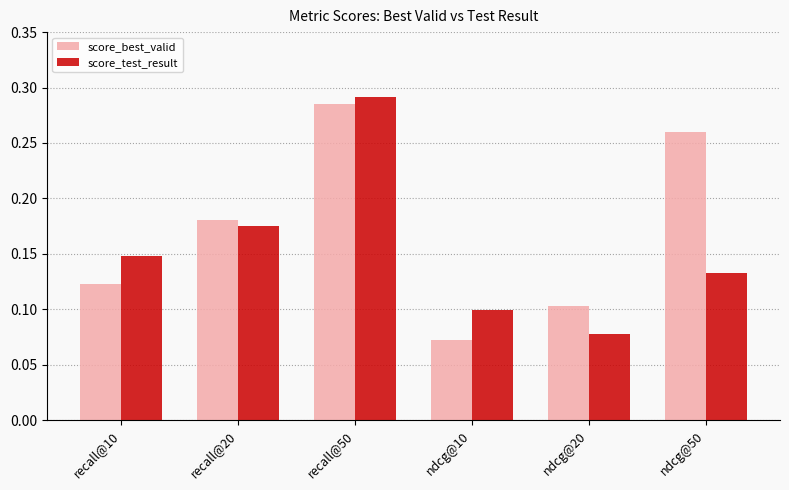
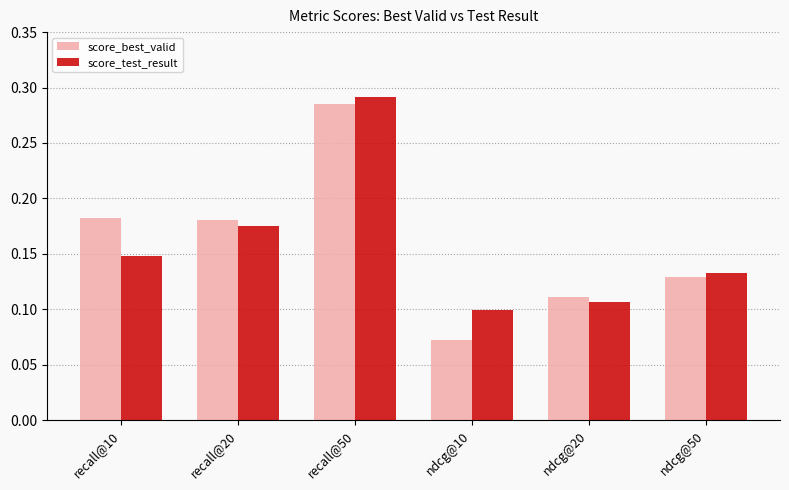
  {
    "score_best_valid": {
-     "recall@10": 0.123,
+     "recall@10": 0.183,
      "recall@20": 0.181,
      "recall@50": 0.285,
      "ndcg@10": 0.073,
-     "ndcg@20": 0.103,
-     "ndcg@50": 0.260
+     "ndcg@20": 0.111,
+     "ndcg@50": 0.129
    },
    "score_test_result": {
      "recall@10": 0.148,
      "recall@20": 0.175,
      "recall@50": 0.291,
      "ndcg@10": 0.100,
-     "ndcg@20": 0.078,
+     "ndcg@20": 0.107,
      "ndcg@50": 0.133
    }
  }
